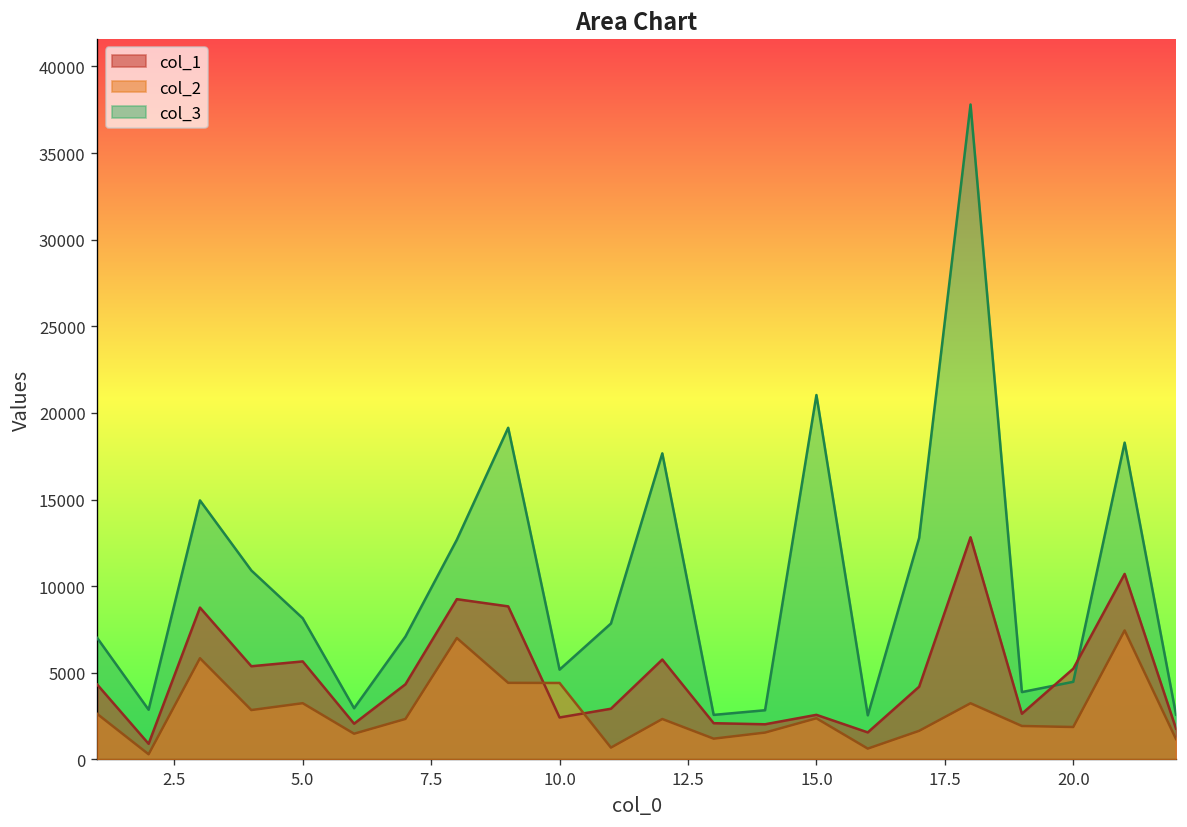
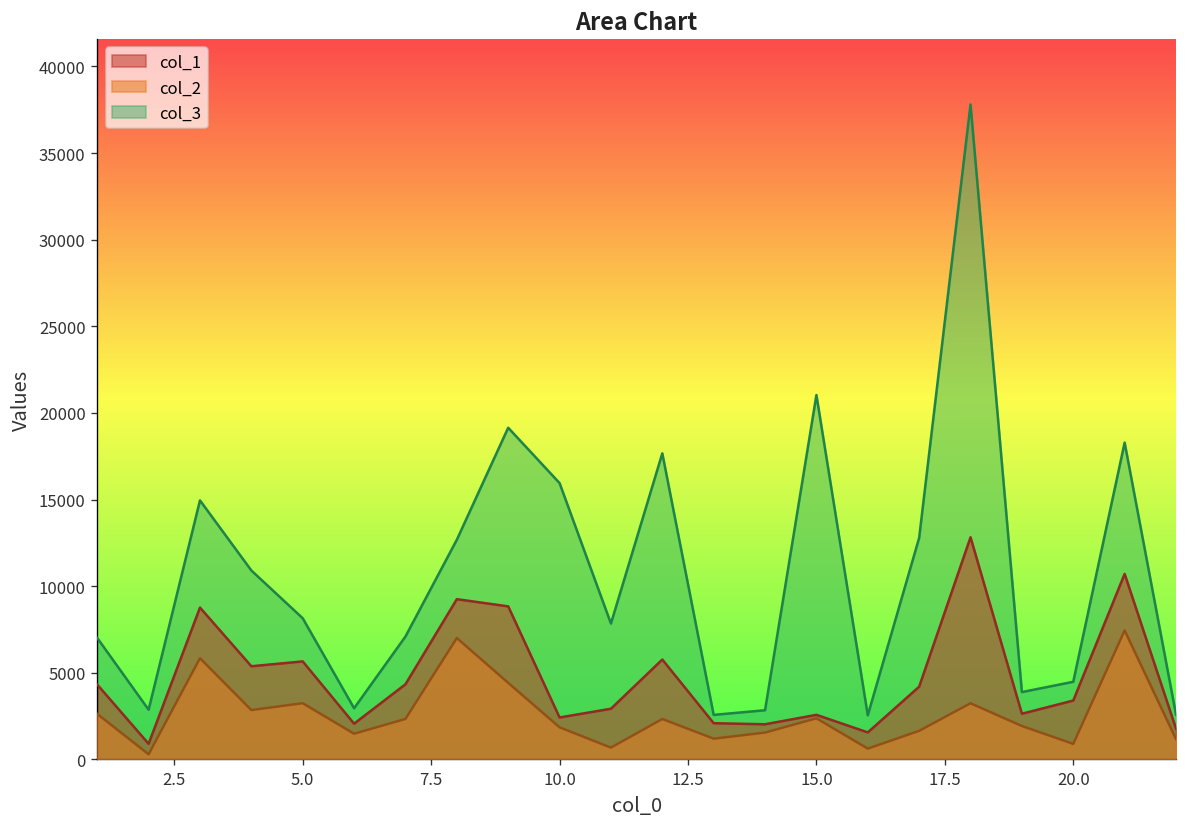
  {
    "col_1": {
      "5.0": 5700,
      "10.0": 2400,
      "15.0": 2600,
-     "20.0": 5200
+     "20.0": 3400
    },
    "col_2": {
      "5.0": 3200,
-     "10.0": 4400,
+     "10.0": 1900,
      "15.0": 2400,
-     "20.0": 1900
+     "20.0": 900
    },
    "col_3": {
      "5.0": 8200,
-     "10.0": 5200,
+     "10.0": 16000,
      "15.0": 21000,
      "20.0": 4500
    }
  }
